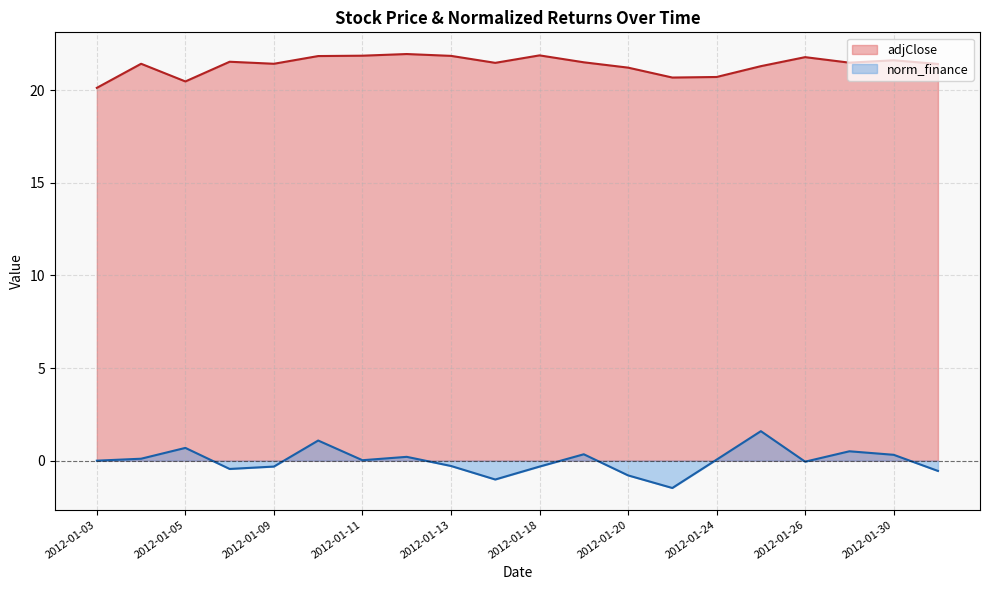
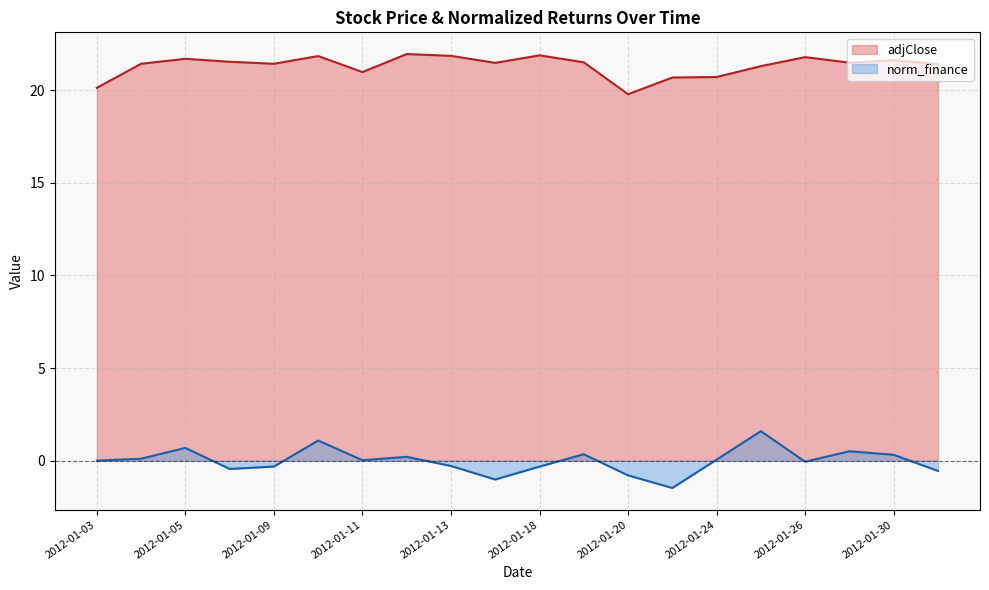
  {
    "adjClose": {
      "2012-01-03": 20.1,
-     "2012-01-05": 20.5,
+     "2012-01-05": 21.7,
      "2012-01-09": 21.4,
-     "2012-01-11": 21.9,
+     "2012-01-11": 21.0,
      "2012-01-13": 21.9,
      "2012-01-18": 21.9,
-     "2012-01-20": 21.2,
+     "2012-01-20": 19.8,
      "2012-01-24": 20.7,
      "2012-01-26": 21.8
    }
  }
